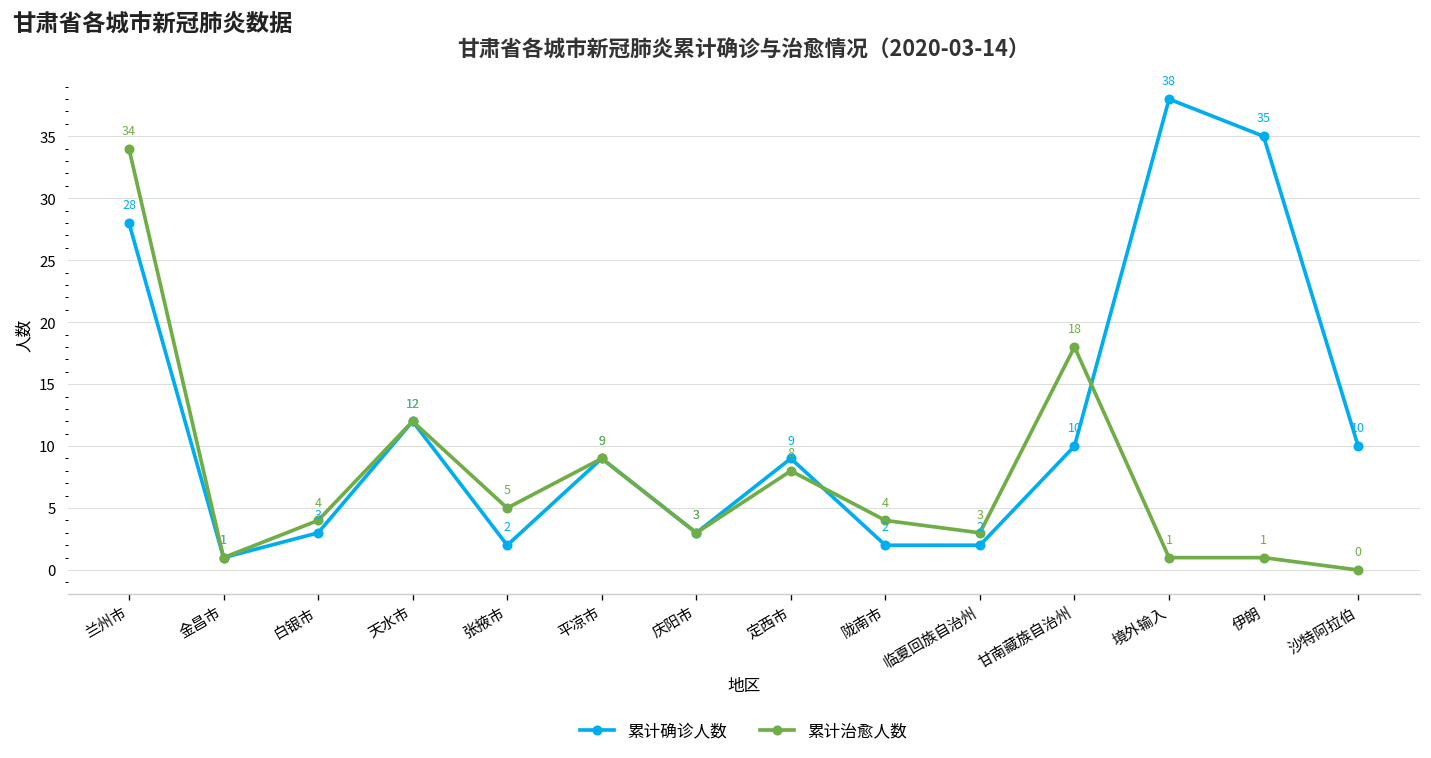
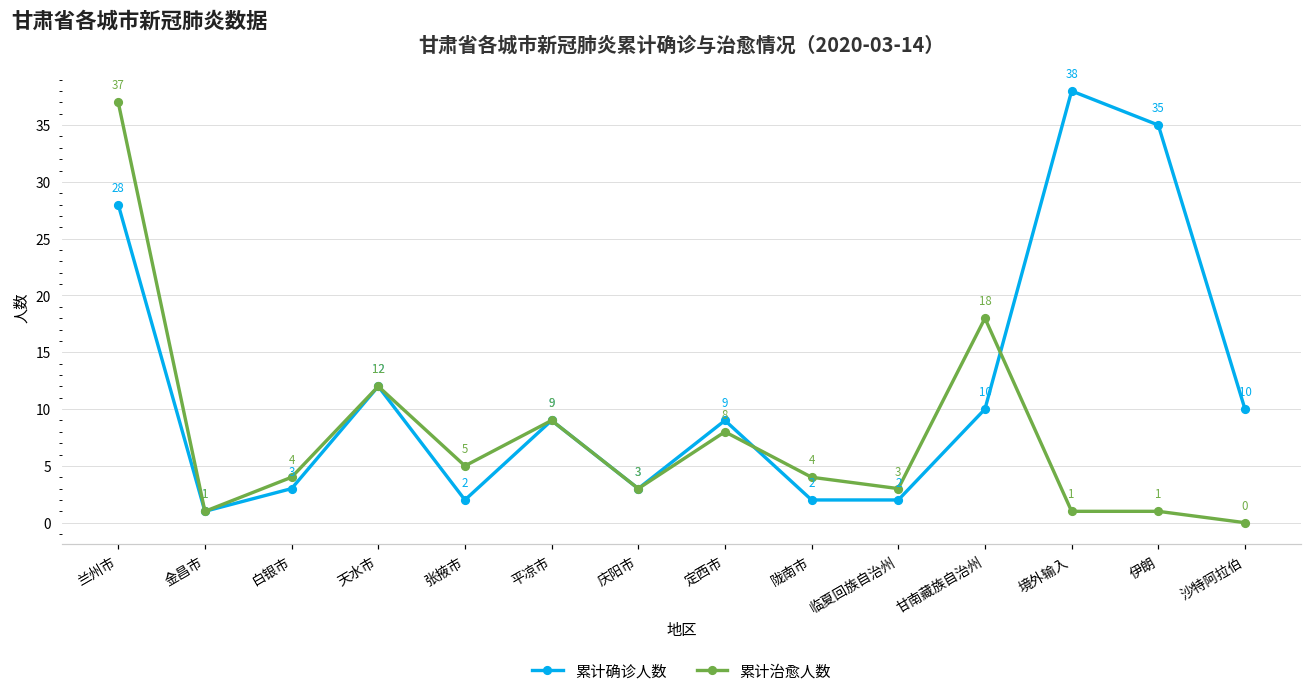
  {
    "累计确诊人数": {
      "兰州市": 28,
      "张掖市": 2,
      "定西市": 9,
      "甘南藏族自治州": 10,
      "境外输入": 38,
      "伊朗": 35,
      "沙特阿拉伯": 10
    },
    "累计治愈人数": {
-     "兰州市": 34,
+     "兰州市": 37,
      "白银市": 4,
      "张掖市": 5,
      "陇南市": 4,
      "临夏回族自治州": 3,
      "甘南藏族自治州": 18,
      "境外输入": 1,
      "伊朗": 1,
      "沙特阿拉伯": 0
    }
  }
